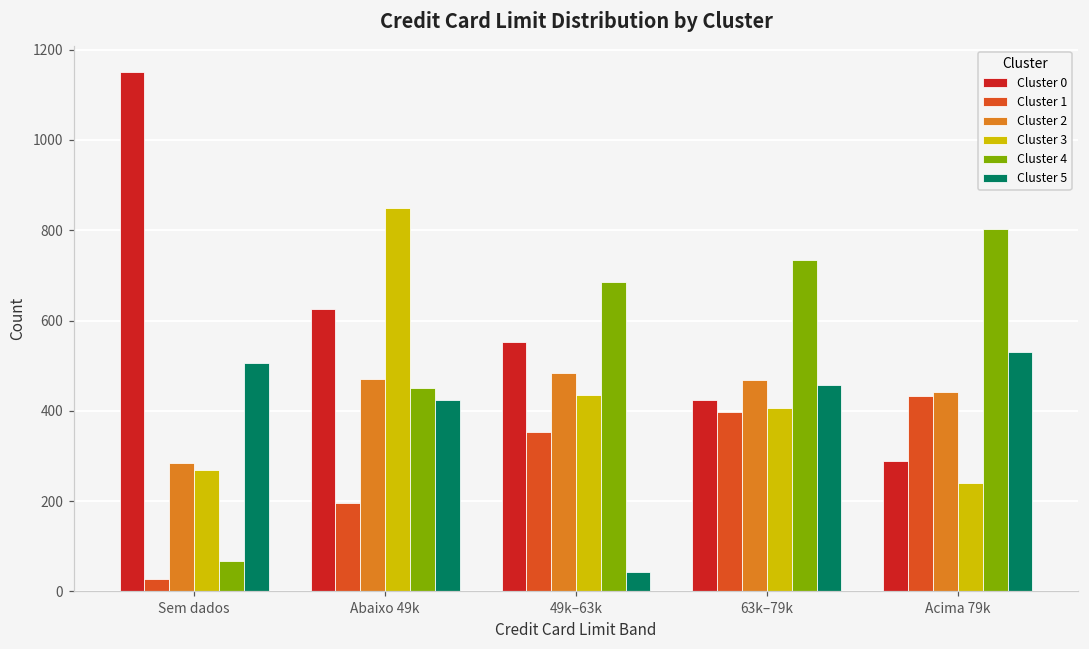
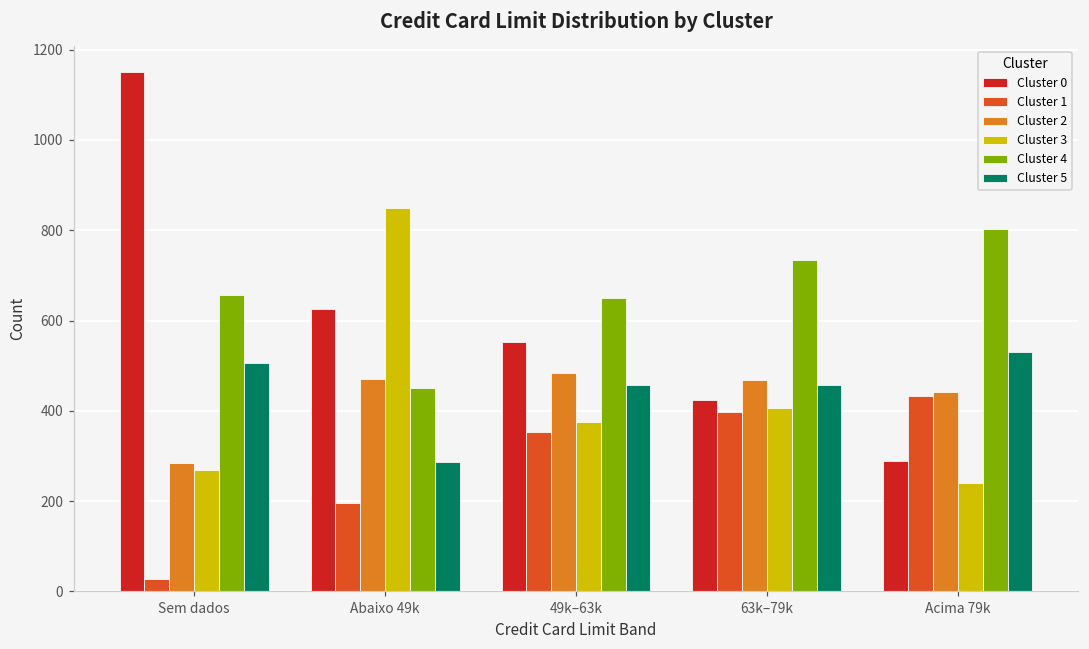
  {
    "Cluster 3": {
      "Sem dados": 270,
      "Abaixo 49k": 850,
-     "49k–63k": 440,
+     "49k–63k": 380,
      "63k–79k": 410,
      "Acima 79k": 240
    },
    "Cluster 4": {
-     "Sem dados": 70,
+     "Sem dados": 660,
      "Abaixo 49k": 450,
-     "49k–63k": 690,
+     "49k–63k": 650,
      "63k–79k": 740,
      "Acima 79k": 800
    },
    "Cluster 5": {
      "Sem dados": 510,
-     "Abaixo 49k": 430,
-     "49k–63k": 40,
+     "Abaixo 49k": 290,
+     "49k–63k": 460,
      "63k–79k": 460,
      "Acima 79k": 530
    }
  }
